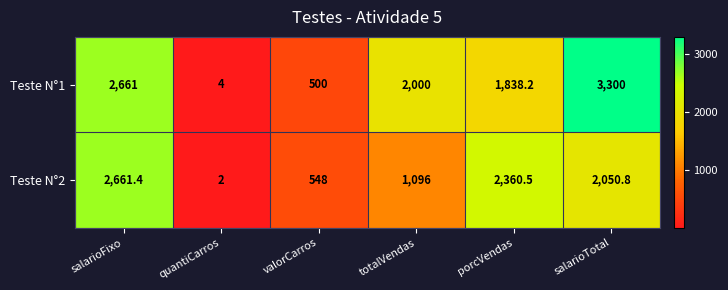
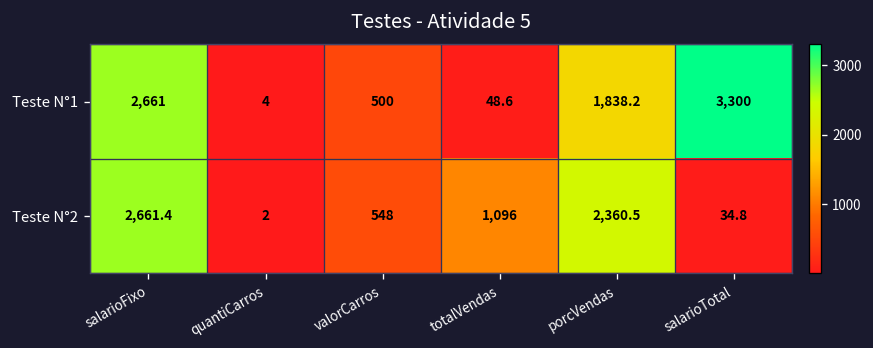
  {
    "Teste N°1": {
      "salarioFixo": "2,661",
      "quantiCarros": "4",
      "valorCarros": "500",
-     "totalVendas": "2,000",
+     "totalVendas": "48.6",
      "porcVendas": "1,838.2",
      "salarioTotal": "3,300"
    },
    "Teste N°2": {
      "salarioFixo": "2,661.4",
      "quantiCarros": "2",
      "valorCarros": "548",
      "totalVendas": "1,096",
      "porcVendas": "2,360.5",
-     "salarioTotal": "2,050.8"
+     "salarioTotal": "34.8"
    }
  }
